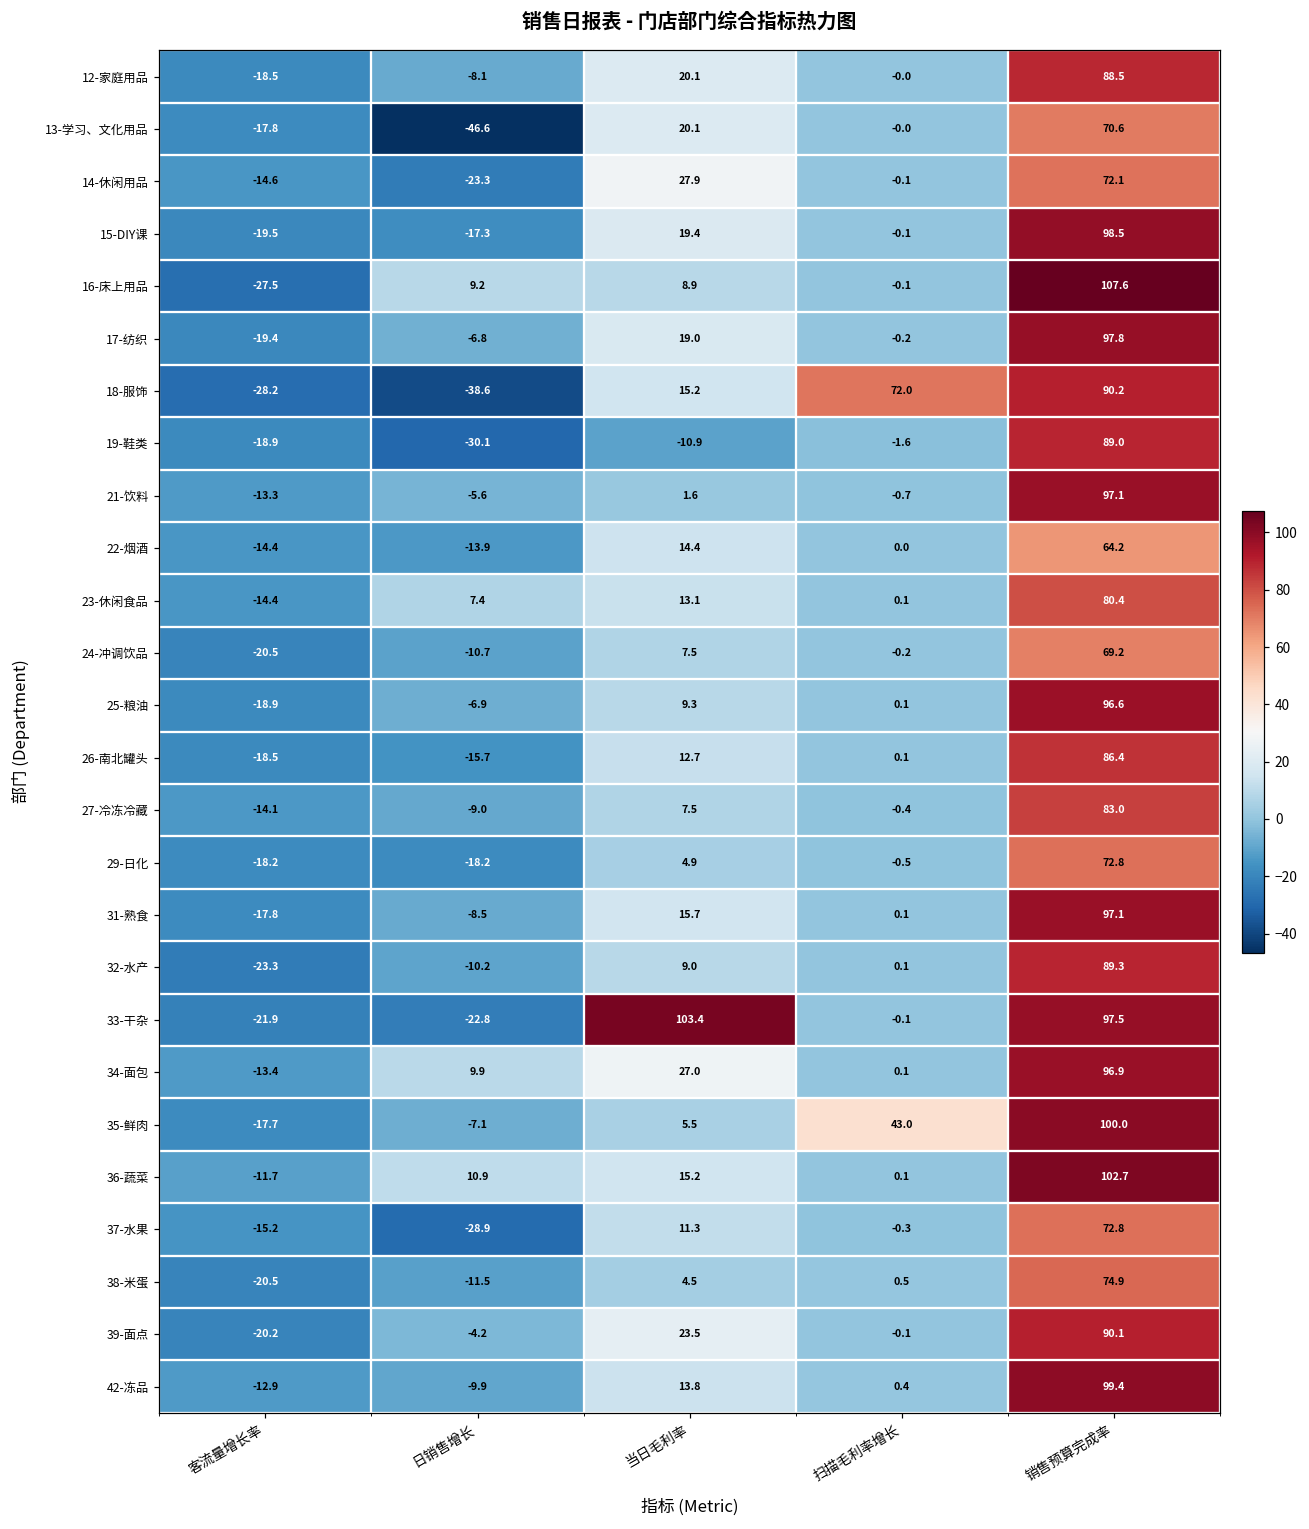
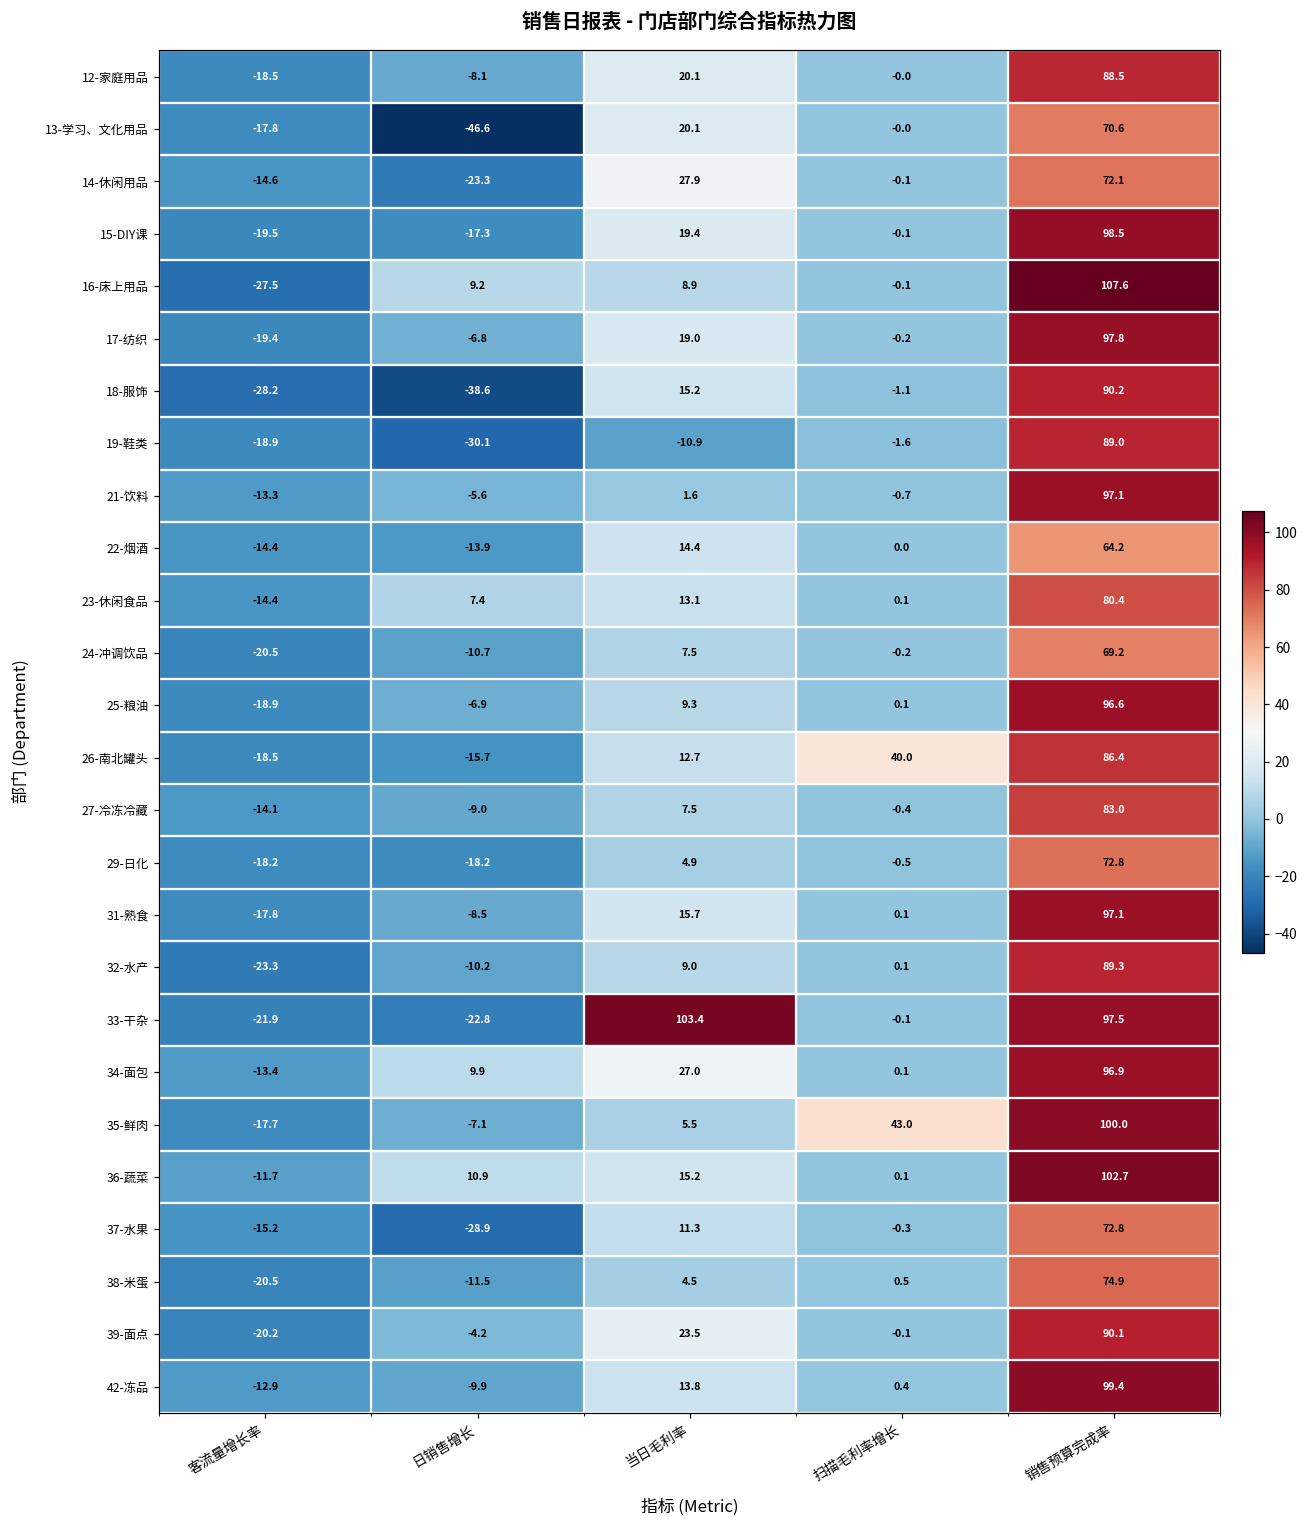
  {
    "12-家庭用品": {
      "客流量增长率": -18.5,
      "日销售增长": -8.1,
      "当日毛利率": 20.1,
      "扫描毛利率增长": -0.0,
      "销售预算完成率": 88.5
    },
    "13-学习、文化用品": {
      "客流量增长率": -17.8,
      "日销售增长": -46.6,
      "当日毛利率": 20.1,
      "扫描毛利率增长": -0.0,
      "销售预算完成率": 70.6
    },
    "14-休闲用品": {
      "客流量增长率": -14.6,
      "日销售增长": -23.3,
      "当日毛利率": 27.9,
      "扫描毛利率增长": -0.1,
      "销售预算完成率": 72.1
    },
    "15-DIY课": {
      "客流量增长率": -19.5,
      "日销售增长": -17.3,
      "当日毛利率": 19.4,
      "扫描毛利率增长": -0.1,
      "销售预算完成率": 98.5
    },
    "16-床上用品": {
      "客流量增长率": -27.5,
      "日销售增长": 9.2,
      "当日毛利率": 8.9,
      "扫描毛利率增长": -0.1,
      "销售预算完成率": 107.6
    },
    "17-纺织": {
      "客流量增长率": -19.4,
      "日销售增长": -6.8,
      "当日毛利率": 19.0,
      "扫描毛利率增长": -0.2,
      "销售预算完成率": 97.8
    },
    "18-服饰": {
      "客流量增长率": -28.2,
      "日销售增长": -38.6,
      "当日毛利率": 15.2,
-     "扫描毛利率增长": 72.0,
+     "扫描毛利率增长": -1.1,
      "销售预算完成率": 90.2
    },
    "19-鞋类": {
      "客流量增长率": -18.9,
      "日销售增长": -30.1,
      "当日毛利率": -10.9,
      "扫描毛利率增长": -1.6,
      "销售预算完成率": 89.0
    },
    "21-饮料": {
      "客流量增长率": -13.3,
      "日销售增长": -5.6,
      "当日毛利率": 1.6,
      "扫描毛利率增长": -0.7,
      "销售预算完成率": 97.1
    },
    "22-烟酒": {
      "客流量增长率": -14.4,
      "日销售增长": -13.9,
      "当日毛利率": 14.4,
      "扫描毛利率增长": 0.0,
      "销售预算完成率": 64.2
    },
    "23-休闲食品": {
      "客流量增长率": -14.4,
      "日销售增长": 7.4,
      "当日毛利率": 13.1,
      "扫描毛利率增长": 0.1,
      "销售预算完成率": 80.4
    },
    "24-冲调饮品": {
      "客流量增长率": -20.5,
      "日销售增长": -10.7,
      "当日毛利率": 7.5,
      "扫描毛利率增长": -0.2,
      "销售预算完成率": 69.2
    },
    "25-粮油": {
      "客流量增长率": -18.9,
      "日销售增长": -6.9,
      "当日毛利率": 9.3,
      "扫描毛利率增长": 0.1,
      "销售预算完成率": 96.6
    },
    "26-南北罐头": {
      "客流量增长率": -18.5,
      "日销售增长": -15.7,
      "当日毛利率": 12.7,
-     "扫描毛利率增长": 0.1,
+     "扫描毛利率增长": 40.0,
      "销售预算完成率": 86.4
    },
    "27-冷冻冷藏": {
      "客流量增长率": -14.1,
      "日销售增长": -9.0,
      "当日毛利率": 7.5,
      "扫描毛利率增长": -0.4,
      "销售预算完成率": 83.0
    },
    "29-日化": {
      "客流量增长率": -18.2,
      "日销售增长": -18.2,
      "当日毛利率": 4.9,
      "扫描毛利率增长": -0.5,
      "销售预算完成率": 72.8
    },
    "31-熟食": {
      "客流量增长率": -17.8,
      "日销售增长": -8.5,
      "当日毛利率": 15.7,
      "扫描毛利率增长": 0.1,
      "销售预算完成率": 97.1
    },
    "32-水产": {
      "客流量增长率": -23.3,
      "日销售增长": -10.2,
      "当日毛利率": 9.0,
      "扫描毛利率增长": 0.1,
      "销售预算完成率": 89.3
    },
    "33-干杂": {
      "客流量增长率": -21.9,
      "日销售增长": -22.8,
      "当日毛利率": 103.4,
      "扫描毛利率增长": -0.1,
      "销售预算完成率": 97.5
    },
    "34-面包": {
      "客流量增长率": -13.4,
      "日销售增长": 9.9,
      "当日毛利率": 27.0,
      "扫描毛利率增长": 0.1,
      "销售预算完成率": 96.9
    },
    "35-鲜肉": {
      "客流量增长率": -17.7,
      "日销售增长": -7.1,
      "当日毛利率": 5.5,
      "扫描毛利率增长": 43.0,
      "销售预算完成率": 100.0
    },
    "36-蔬菜": {
      "客流量增长率": -11.7,
      "日销售增长": 10.9,
      "当日毛利率": 15.2,
      "扫描毛利率增长": 0.1,
      "销售预算完成率": 102.7
    },
    "37-水果": {
      "客流量增长率": -15.2,
      "日销售增长": -28.9,
      "当日毛利率": 11.3,
      "扫描毛利率增长": -0.3,
      "销售预算完成率": 72.8
    },
    "38-米蛋": {
      "客流量增长率": -20.5,
      "日销售增长": -11.5,
      "当日毛利率": 4.5,
      "扫描毛利率增长": 0.5,
      "销售预算完成率": 74.9
    },
    "39-面点": {
      "客流量增长率": -20.2,
      "日销售增长": -4.2,
      "当日毛利率": 23.5,
      "扫描毛利率增长": -0.1,
      "销售预算完成率": 90.1
    },
    "42-冻品": {
      "客流量增长率": -12.9,
      "日销售增长": -9.9,
      "当日毛利率": 13.8,
      "扫描毛利率增长": 0.4,
      "销售预算完成率": 99.4
    }
  }
